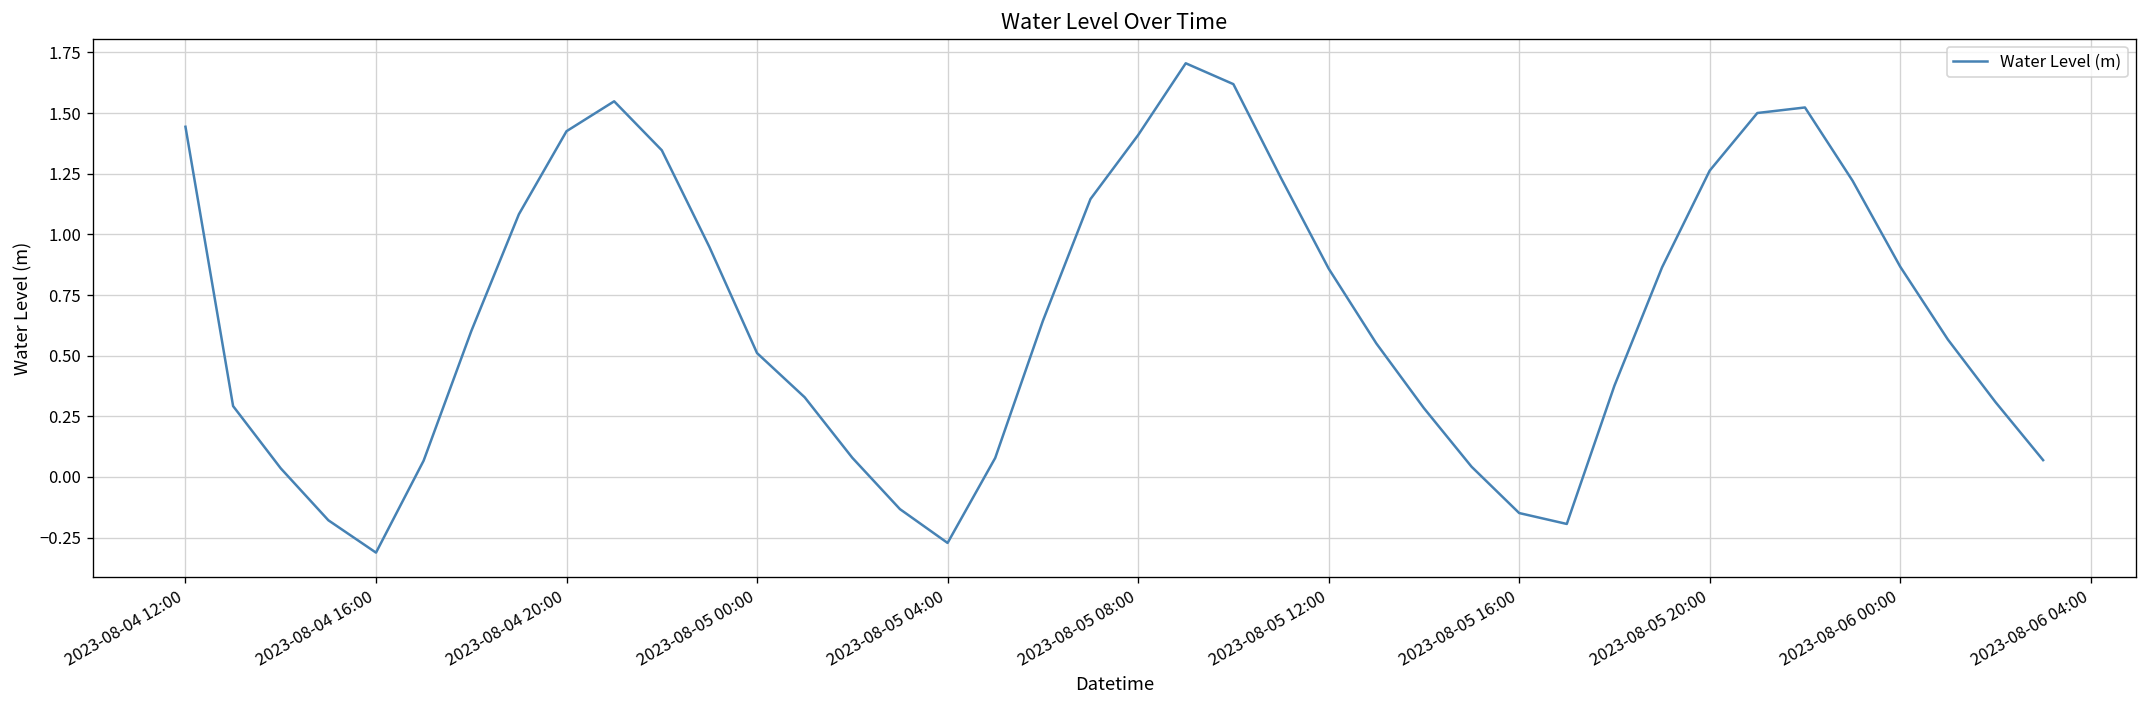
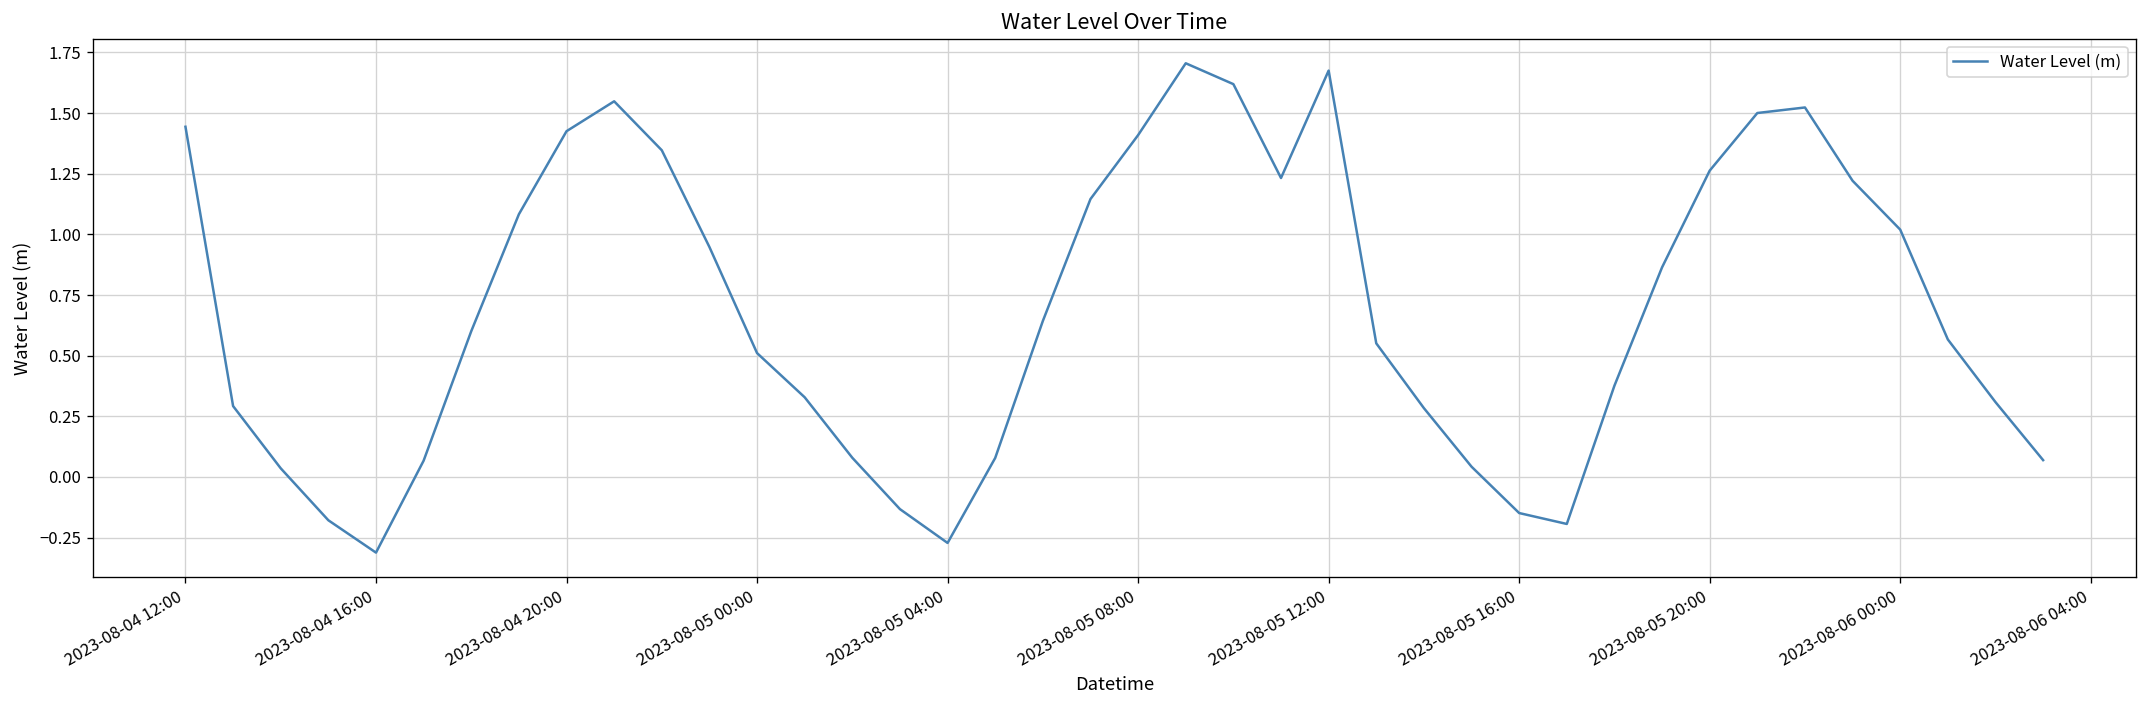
  {
    "2023-08-04 12:00": 1.44,
    "2023-08-04 16:00": -0.31,
    "2023-08-04 20:00": 1.43,
    "2023-08-05 00:00": 0.51,
    "2023-08-05 04:00": -0.27,
    "2023-08-05 08:00": 1.41,
-   "2023-08-05 12:00": 0.86,
+   "2023-08-05 12:00": 1.68,
    "2023-08-05 16:00": -0.15,
    "2023-08-05 20:00": 1.26,
-   "2023-08-06 00:00": 0.87
+   "2023-08-06 00:00": 1.02
  }
